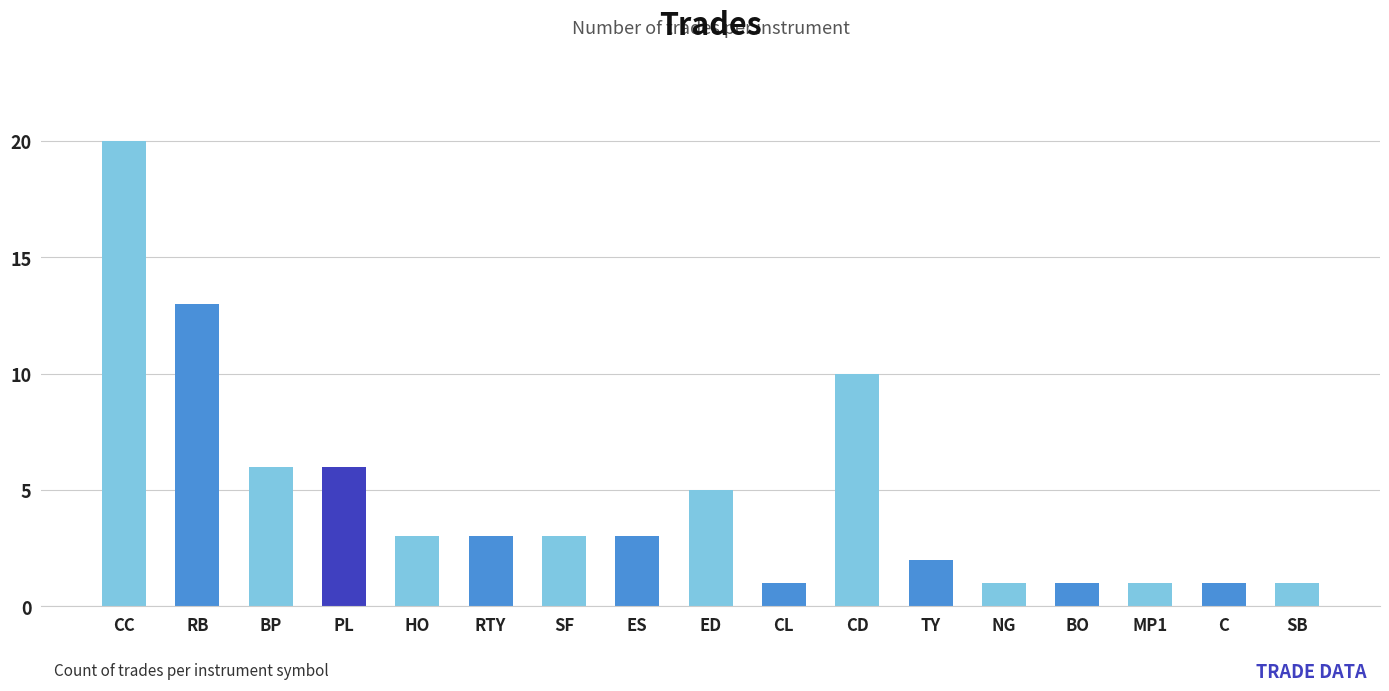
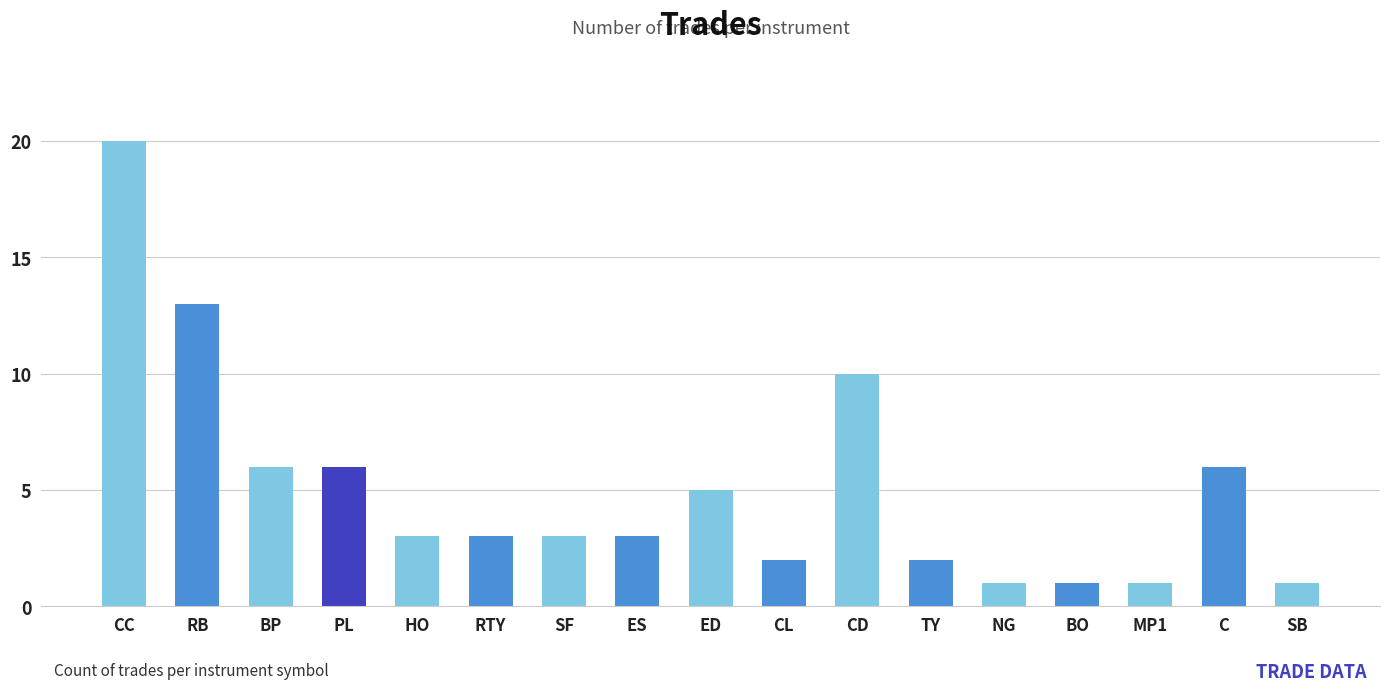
  {
    "CC": 20,
    "RB": 13,
    "BP": 6,
    "PL": 6,
    "HO": 3,
    "RTY": 3,
    "SF": 3,
    "ES": 3,
    "ED": 5,
-   "CL": 1,
+   "CL": 2,
    "CD": 10,
    "TY": 2,
    "NG": 1,
    "BO": 1,
    "MP1": 1,
-   "C": 1,
+   "C": 6,
    "SB": 1
  }
